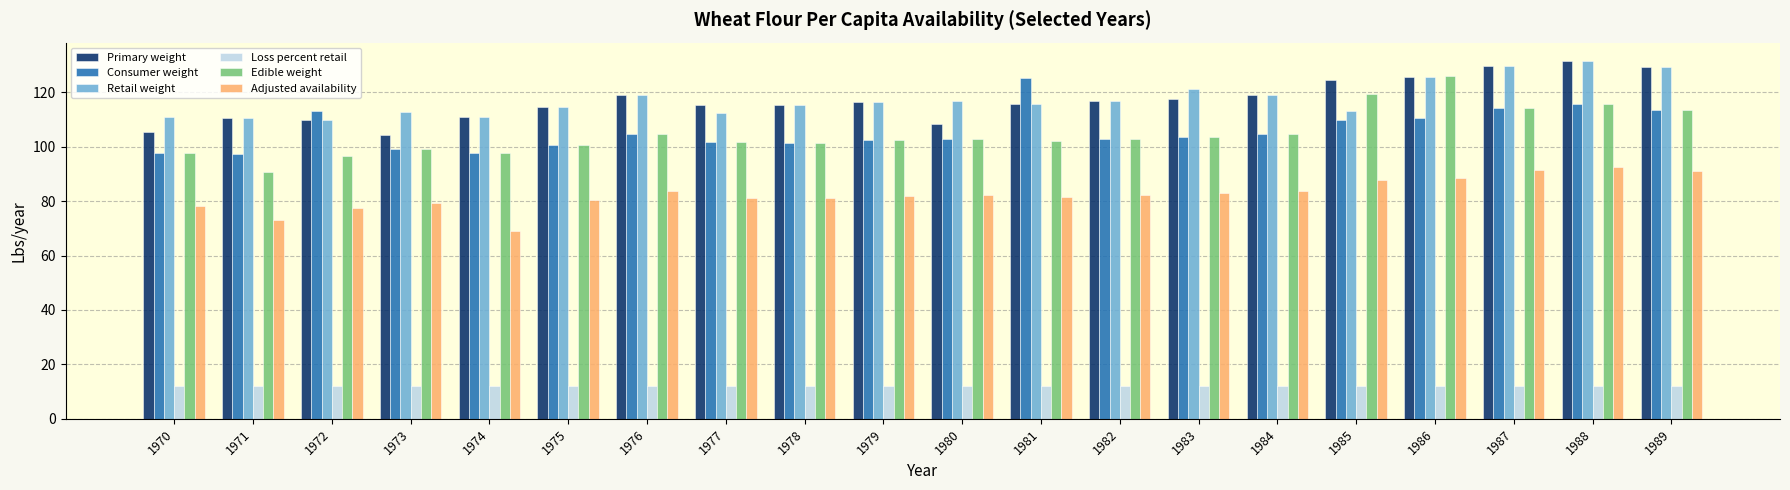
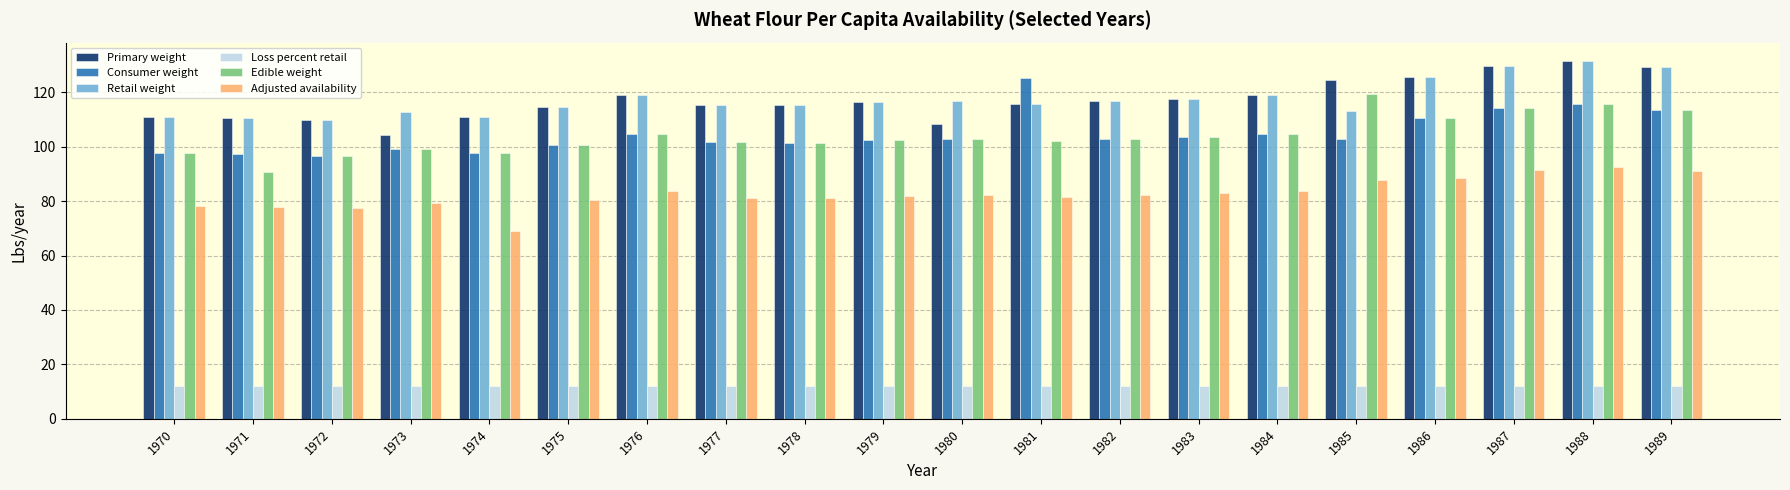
  {
    "Primary weight": {
-     "1970": 105,
+     "1970": 111,
      "1971": 110,
      "1972": 110,
      "1973": 104,
      "1974": 111,
      "1975": 114,
      "1976": 119,
      "1977": 115,
      "1978": 115,
      "1979": 116,
      "1980": 108,
      "1981": 116,
      "1982": 117,
      "1983": 118,
      "1984": 119,
      "1985": 125,
      "1986": 126,
      "1987": 130,
      "1988": 132,
      "1989": 129
    },
    "Consumer weight": {
      "1970": 98,
      "1971": 97,
-     "1972": 113,
+     "1972": 97,
      "1973": 99,
      "1974": 98,
      "1975": 101,
      "1976": 105,
      "1977": 102,
      "1978": 101,
      "1979": 102,
      "1980": 103,
      "1981": 125,
      "1982": 103,
      "1983": 104,
      "1984": 105,
-     "1985": 110,
+     "1985": 103,
      "1986": 111,
      "1987": 114,
      "1988": 116,
      "1989": 114
    },
    "Retail weight": {
      "1970": 111,
      "1971": 110,
      "1972": 110,
      "1973": 113,
      "1974": 111,
      "1975": 114,
      "1976": 119,
-     "1977": 112,
+     "1977": 115,
      "1978": 115,
      "1979": 116,
      "1980": 117,
      "1981": 116,
      "1982": 117,
-     "1983": 121,
+     "1983": 118,
      "1984": 119,
      "1985": 113,
      "1986": 126,
      "1987": 130,
      "1988": 132,
      "1989": 129
    },
    "Loss percent retail": {
      "1970": 12,
      "1971": 12,
      "1972": 12,
      "1973": 12,
      "1974": 12,
      "1975": 12,
      "1976": 12,
      "1977": 12,
      "1978": 12,
      "1979": 12,
      "1980": 12,
      "1981": 12,
      "1982": 12,
      "1983": 12,
      "1984": 12,
      "1985": 12,
      "1986": 12,
      "1987": 12,
      "1988": 12,
      "1989": 12
    },
    "Edible weight": {
      "1970": 98,
      "1971": 91,
      "1972": 97,
      "1973": 99,
      "1974": 98,
      "1975": 101,
      "1976": 105,
      "1977": 102,
      "1978": 101,
      "1979": 102,
      "1980": 103,
      "1981": 102,
      "1982": 103,
      "1983": 104,
      "1984": 105,
      "1985": 119,
-     "1986": 126,
+     "1986": 111,
      "1987": 114,
      "1988": 116,
      "1989": 114
    },
    "Adjusted availability": {
      "1970": 78,
-     "1971": 73,
+     "1971": 78,
      "1972": 77,
      "1973": 79,
      "1974": 69,
      "1975": 81,
      "1976": 84,
      "1977": 81,
      "1978": 81,
      "1979": 82,
      "1980": 82,
      "1981": 82,
      "1982": 82,
      "1983": 83,
      "1984": 84,
      "1985": 88,
      "1986": 88,
      "1987": 91,
      "1988": 93,
      "1989": 91
    }
  }
